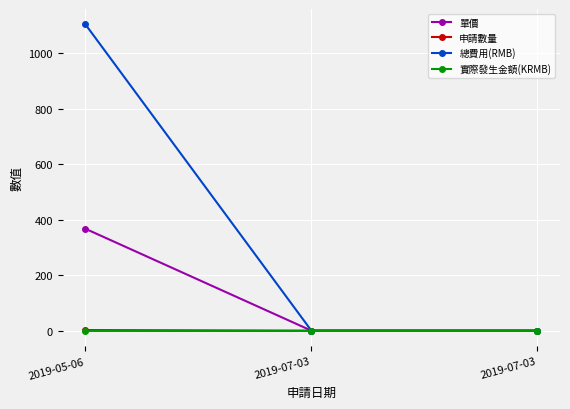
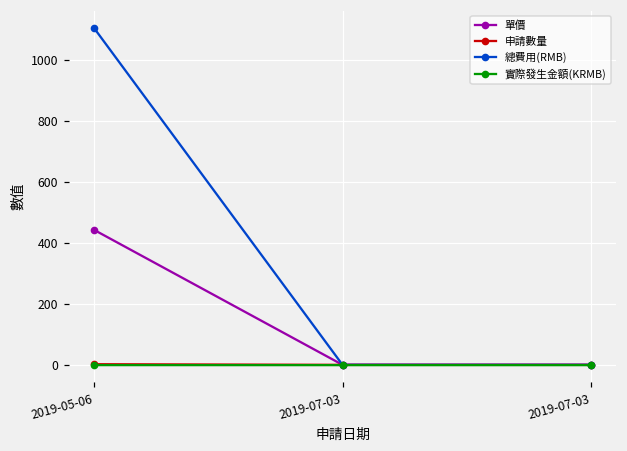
  {
    "單價": {
-     "2019-05-06": 370
+     "2019-05-06": 440
    },
    "總費用(RMB)": {
      "2019-05-06": 1100
    }
  }
